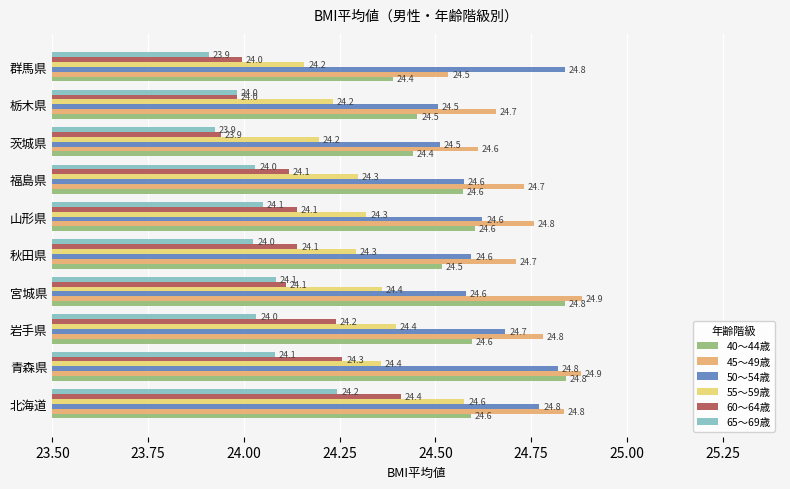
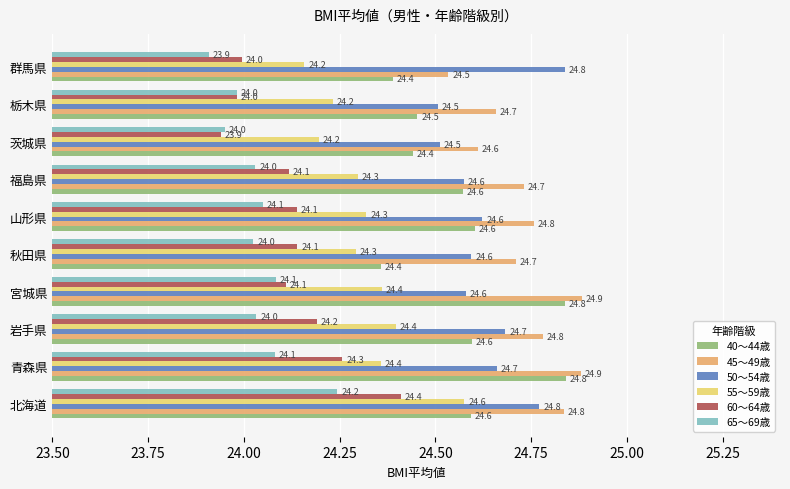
  {
    "40～44歳": {
      "群馬県": 24.4,
      "栃木県": 24.5,
      "茨城県": 24.4,
      "福島県": 24.6,
      "山形県": 24.6,
-     "秋田県": 24.5,
+     "秋田県": 24.4,
      "宮城県": 24.8,
      "岩手県": 24.6,
      "青森県": 24.8,
      "北海道": 24.6
    },
    "50～54歳": {
      "群馬県": 24.8,
      "栃木県": 24.5,
      "茨城県": 24.5,
      "福島県": 24.6,
      "山形県": 24.6,
      "秋田県": 24.6,
      "宮城県": 24.6,
      "岩手県": 24.7,
-     "青森県": 24.8
+     "青森県": 24.7
    },
    "60～64歳": {
-     "岩手県": 24.24
+     "岩手県": 24.19
    },
    "65～69歳": {
      "群馬県": 23.9,
-     "茨城県": 23.9,
+     "茨城県": 24.0,
      "福島県": 24.0,
      "山形県": 24.1,
      "秋田県": 24.0,
      "岩手県": 24.0,
      "青森県": 24.1,
      "北海道": 24.2
    }
  }
